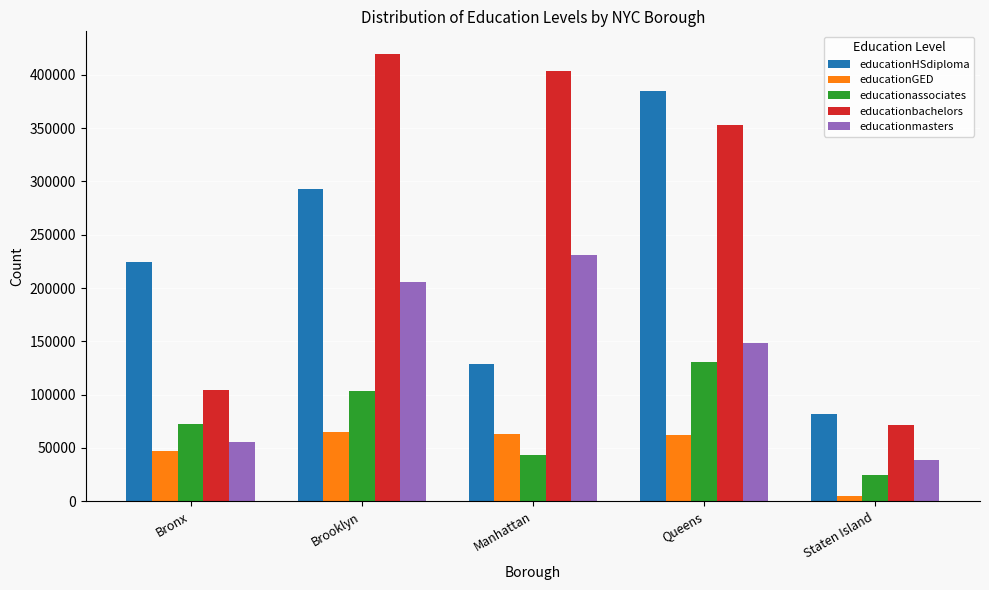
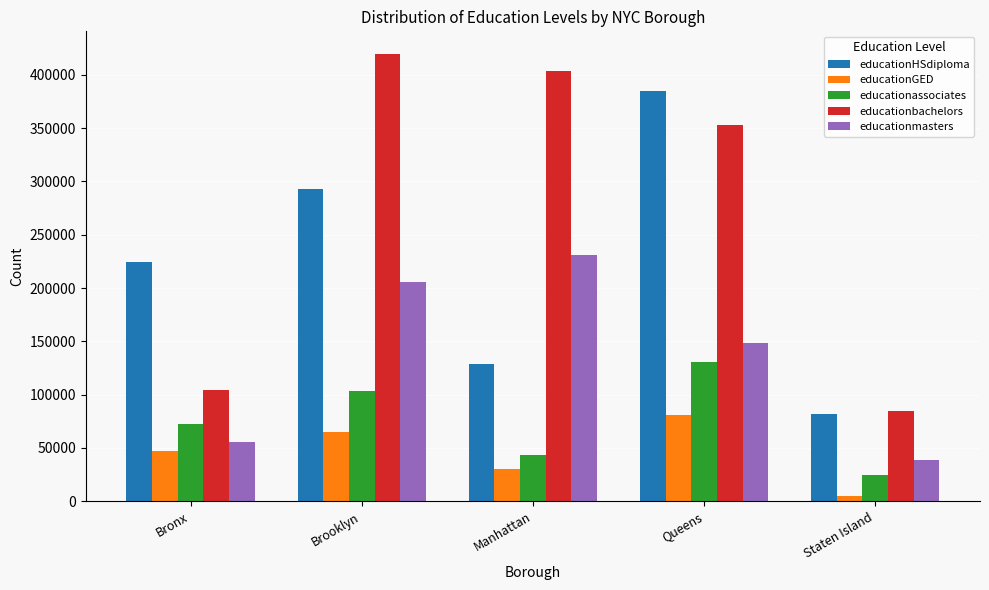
  {
    "educationHSdiploma": {
      "Bronx": 225000,
      "Brooklyn": 292000,
      "Manhattan": 129000,
      "Queens": 385000,
      "Staten Island": 82000
    },
    "educationGED": {
      "Bronx": 47000,
      "Brooklyn": 65000,
-     "Manhattan": 63000,
-     "Queens": 62000,
+     "Manhattan": 30000,
+     "Queens": 81000,
      "Staten Island": 5000
    },
    "educationassociates": {
      "Bronx": 73000,
      "Brooklyn": 103000,
      "Manhattan": 43000,
      "Queens": 131000,
      "Staten Island": 24000
    },
    "educationbachelors": {
      "Bronx": 104000,
      "Brooklyn": 420000,
      "Manhattan": 403000,
      "Queens": 353000,
-     "Staten Island": 72000
+     "Staten Island": 85000
    },
    "educationmasters": {
      "Bronx": 55000,
      "Brooklyn": 205000,
      "Manhattan": 231000,
      "Queens": 149000,
      "Staten Island": 39000
    }
  }
